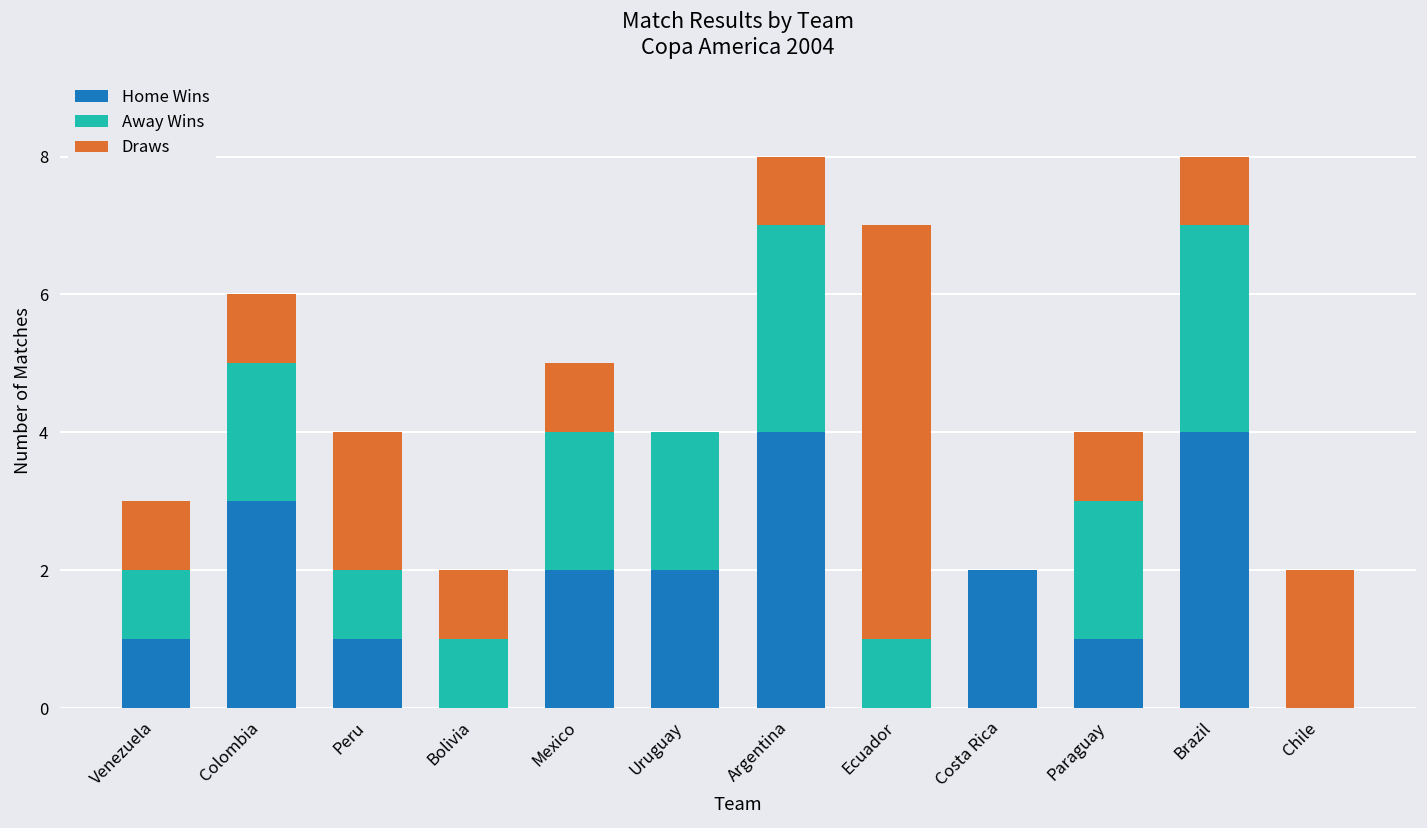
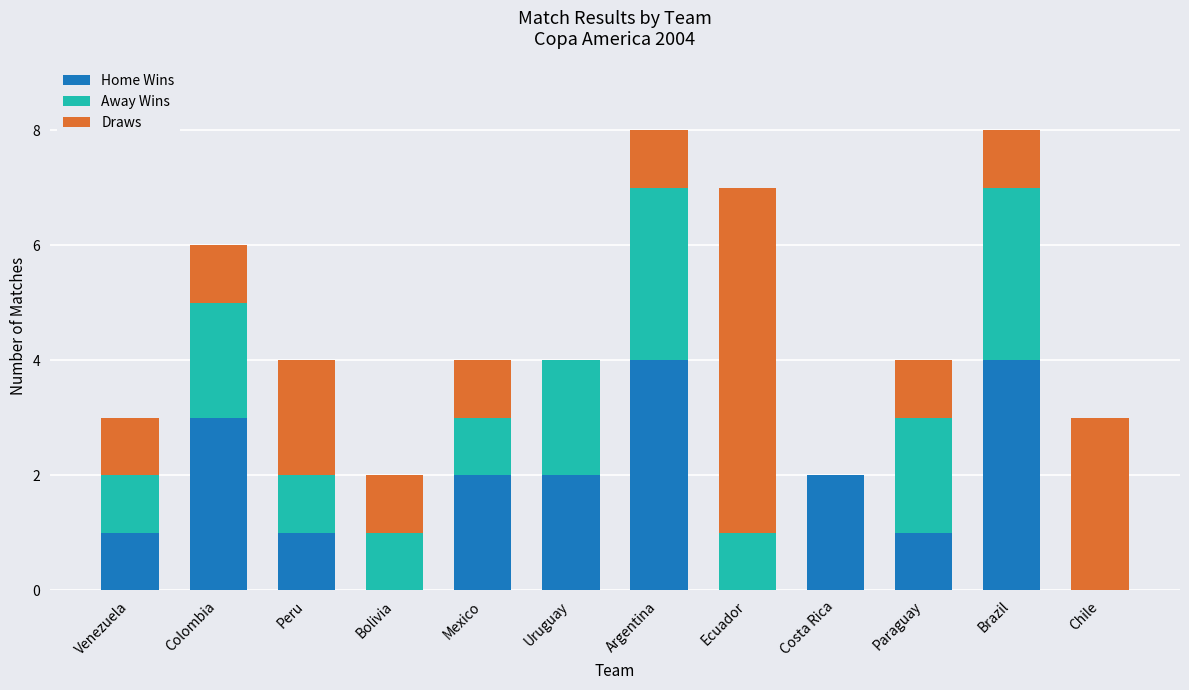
  {
    "Home Wins": {
      "Venezuela": 1,
      "Colombia": 3,
      "Peru": 1,
      "Bolivia": 0,
      "Mexico": 2,
      "Uruguay": 2,
      "Argentina": 4,
      "Ecuador": 0,
      "Costa Rica": 2,
      "Paraguay": 1,
      "Brazil": 4,
      "Chile": 0
    },
    "Away Wins": {
      "Venezuela": 1,
      "Colombia": 2,
      "Peru": 1,
      "Bolivia": 1,
-     "Mexico": 2,
+     "Mexico": 1,
      "Uruguay": 2,
      "Argentina": 3,
      "Ecuador": 1,
      "Costa Rica": 0,
      "Paraguay": 2,
      "Brazil": 3,
      "Chile": 0
    },
    "Draws": {
      "Venezuela": 1,
      "Colombia": 1,
      "Peru": 2,
      "Bolivia": 1,
      "Mexico": 1,
      "Uruguay": 0,
      "Argentina": 1,
      "Ecuador": 6,
      "Costa Rica": 0,
      "Paraguay": 1,
      "Brazil": 1,
-     "Chile": 2
+     "Chile": 3
    }
  }
